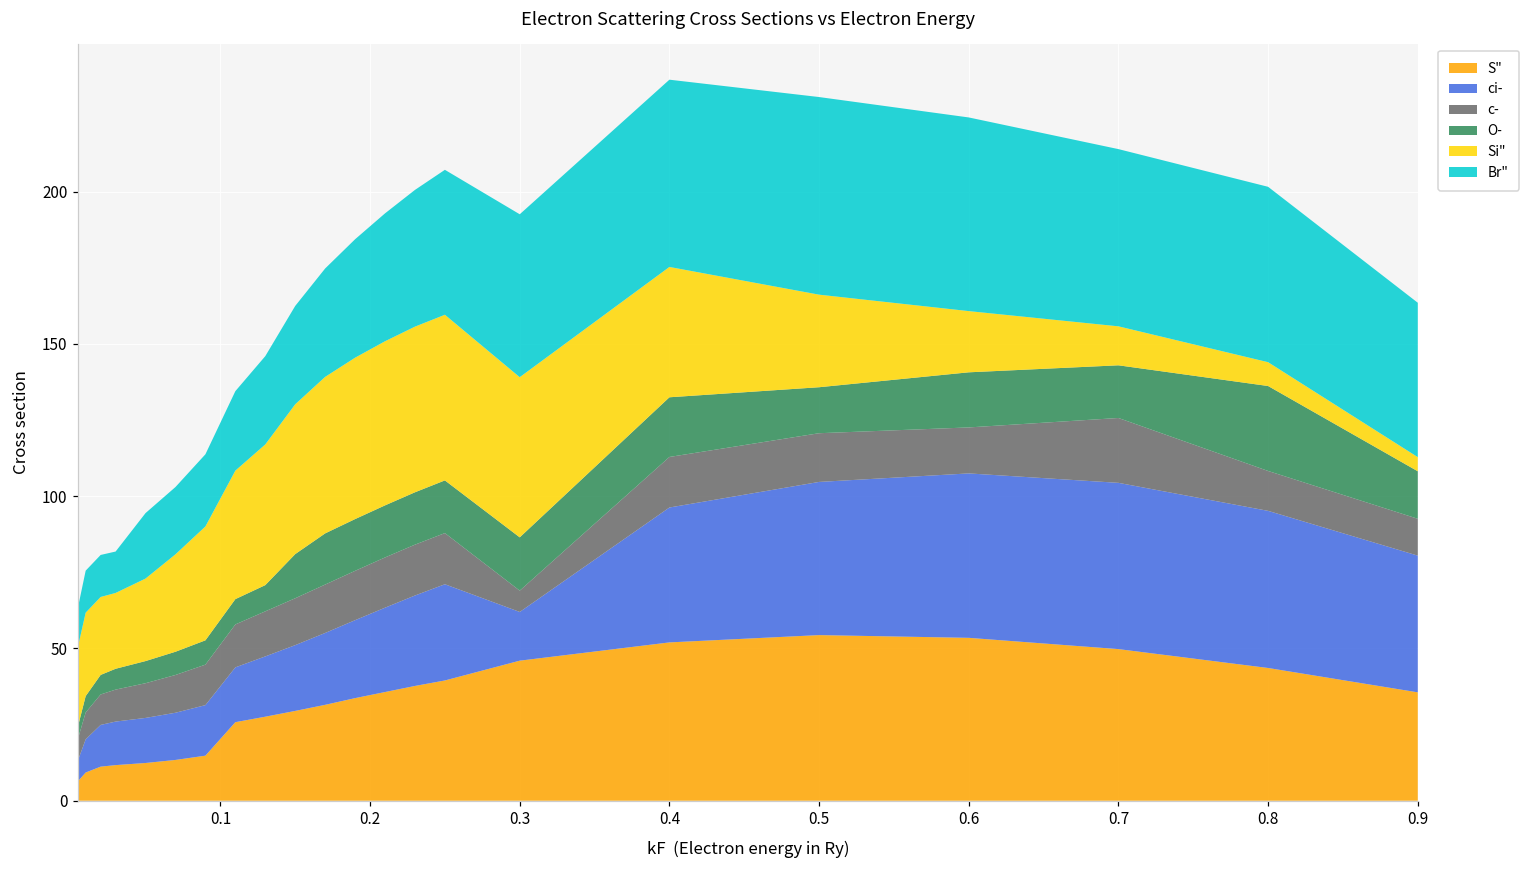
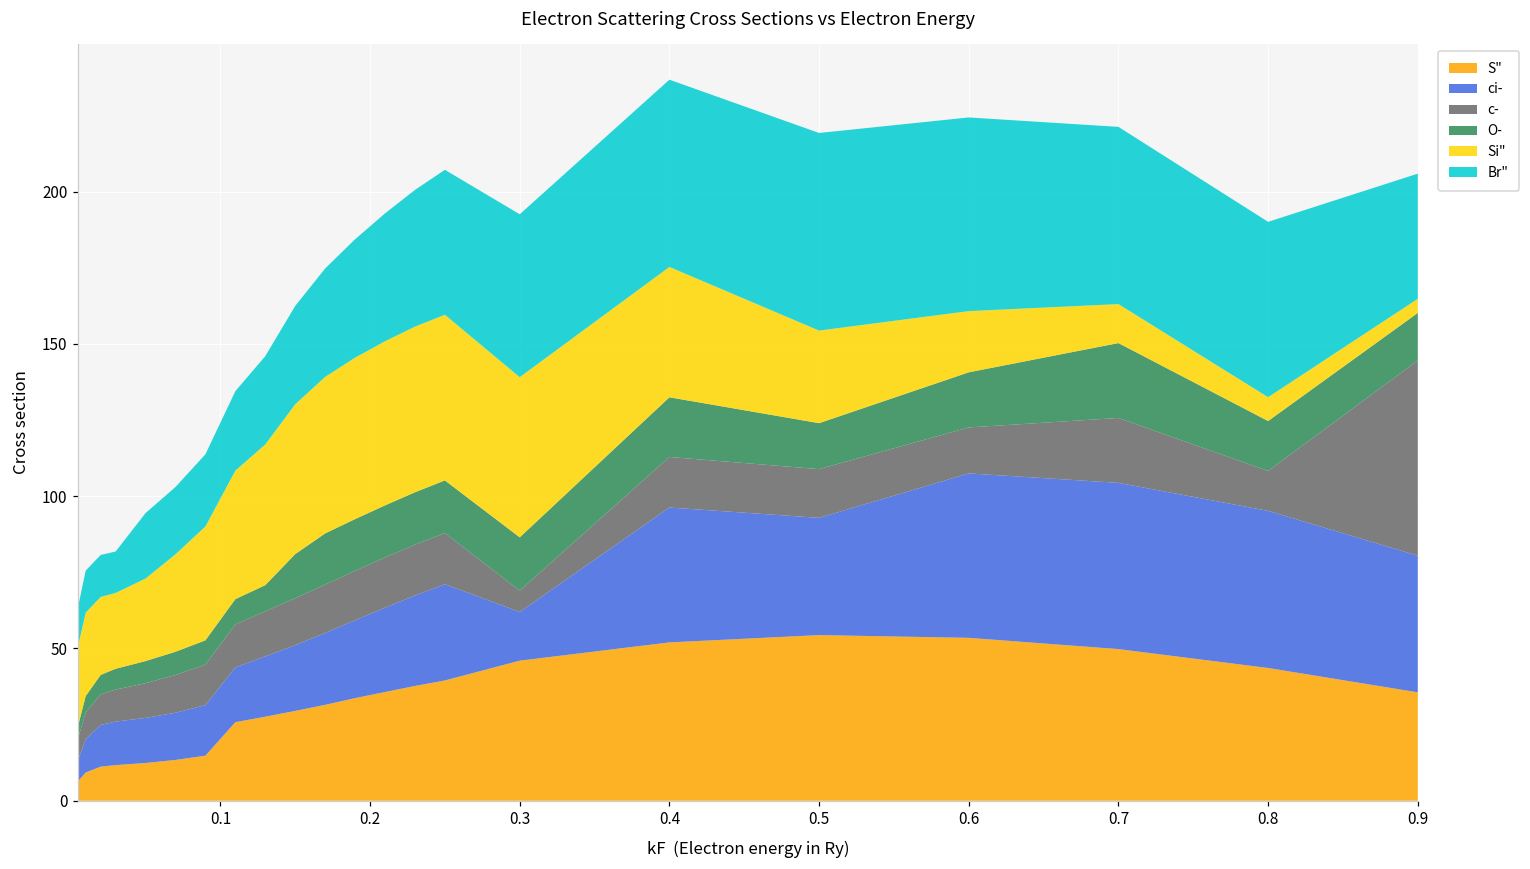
  {
    "ci-": {
      "0.3": 16,
      "0.4": 44,
-     "0.5": 50,
+     "0.5": 39,
      "0.6": 54,
      "0.7": 55,
      "0.8": 52,
      "0.9": 45
    },
    "c-": {
      "0.3": 7,
      "0.4": 17,
      "0.5": 16,
      "0.6": 15,
      "0.7": 21,
      "0.8": 13,
-     "0.9": 12
+     "0.9": 64
    },
    "O-": {
      "0.3": 18,
      "0.4": 20,
      "0.5": 15,
      "0.6": 18,
-     "0.7": 17,
-     "0.8": 28,
+     "0.7": 25,
+     "0.8": 16,
      "0.9": 16
    },
    "Br\"": {
      "0.3": 54,
      "0.4": 62,
      "0.5": 65,
      "0.6": 64,
      "0.7": 58,
      "0.8": 58,
-     "0.9": 51
+     "0.9": 41
    }
  }
